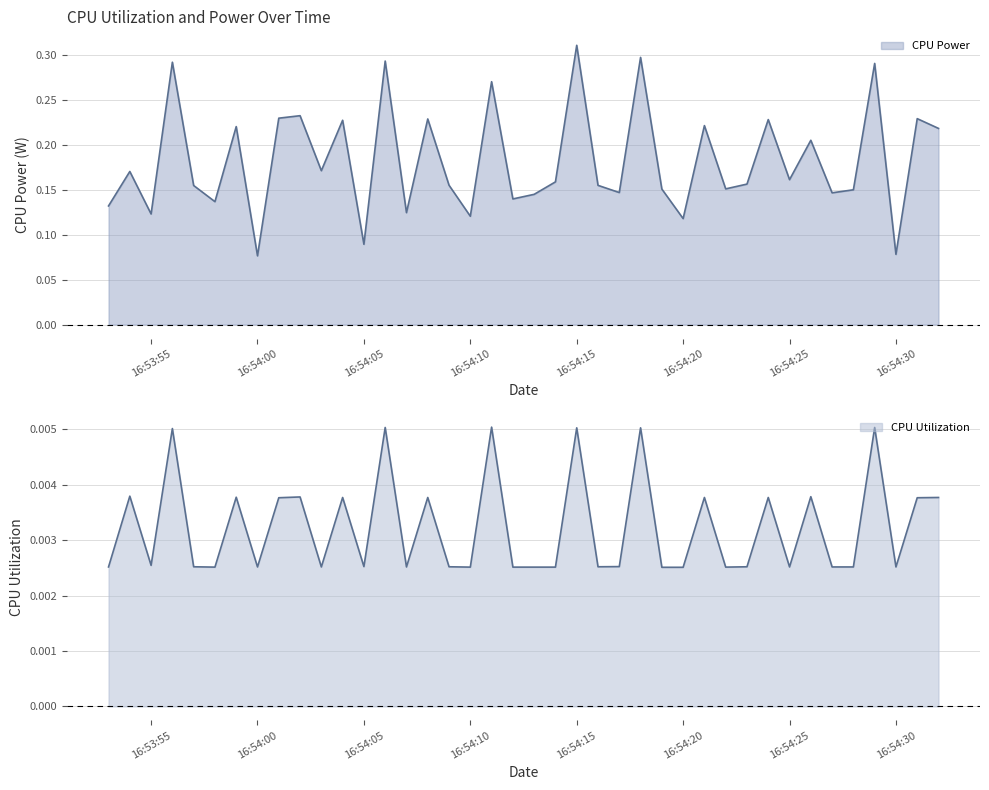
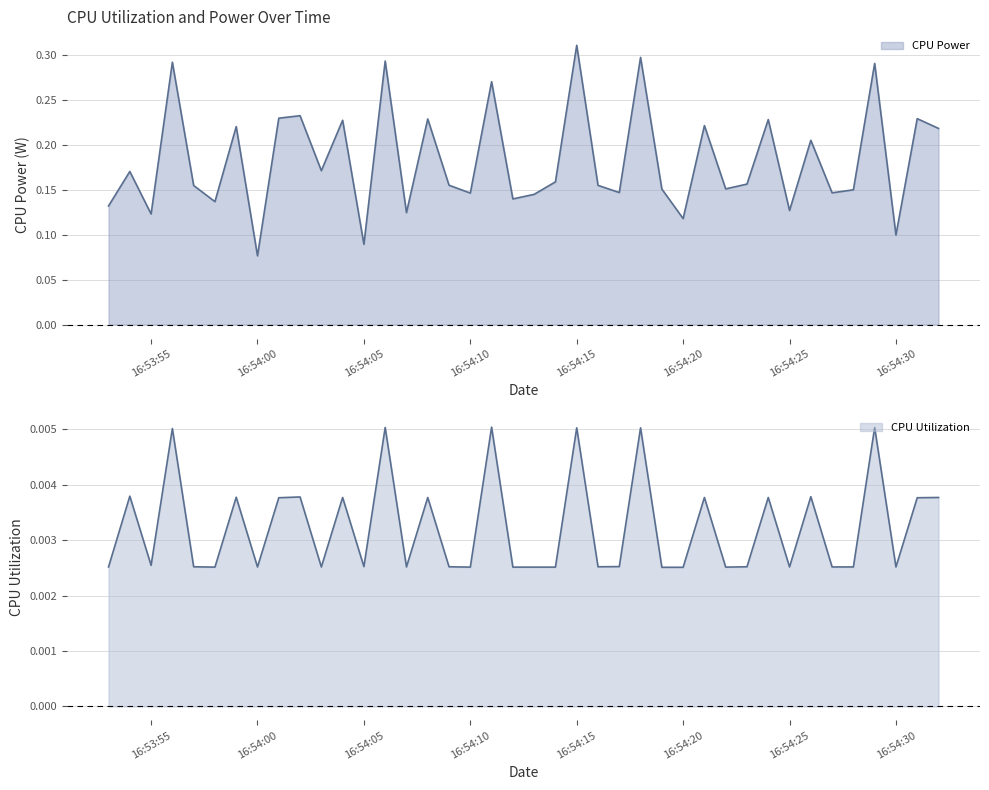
  {
    "CPU Utilization and Power Over Time": {
      "16:53:55": 0.12,
      "16:54:00": 0.08,
      "16:54:05": 0.09,
-     "16:54:10": 0.12,
+     "16:54:10": 0.15,
      "16:54:15": 0.31,
      "16:54:20": 0.12,
-     "16:54:25": 0.16,
-     "16:54:30": 0.08
+     "16:54:25": 0.13,
+     "16:54:30": 0.10
    }
  }
